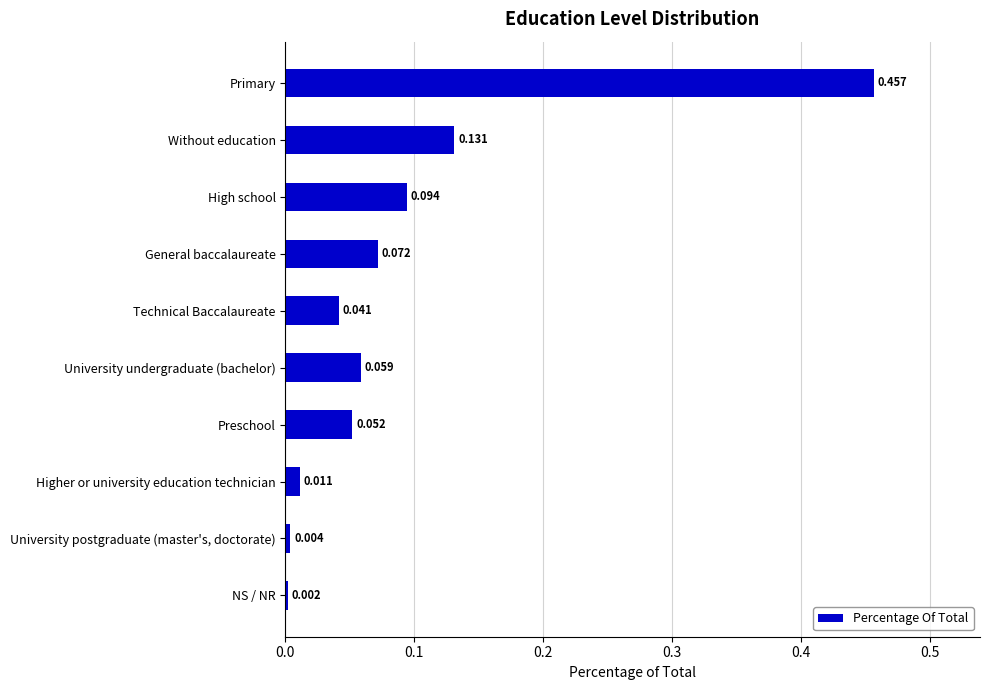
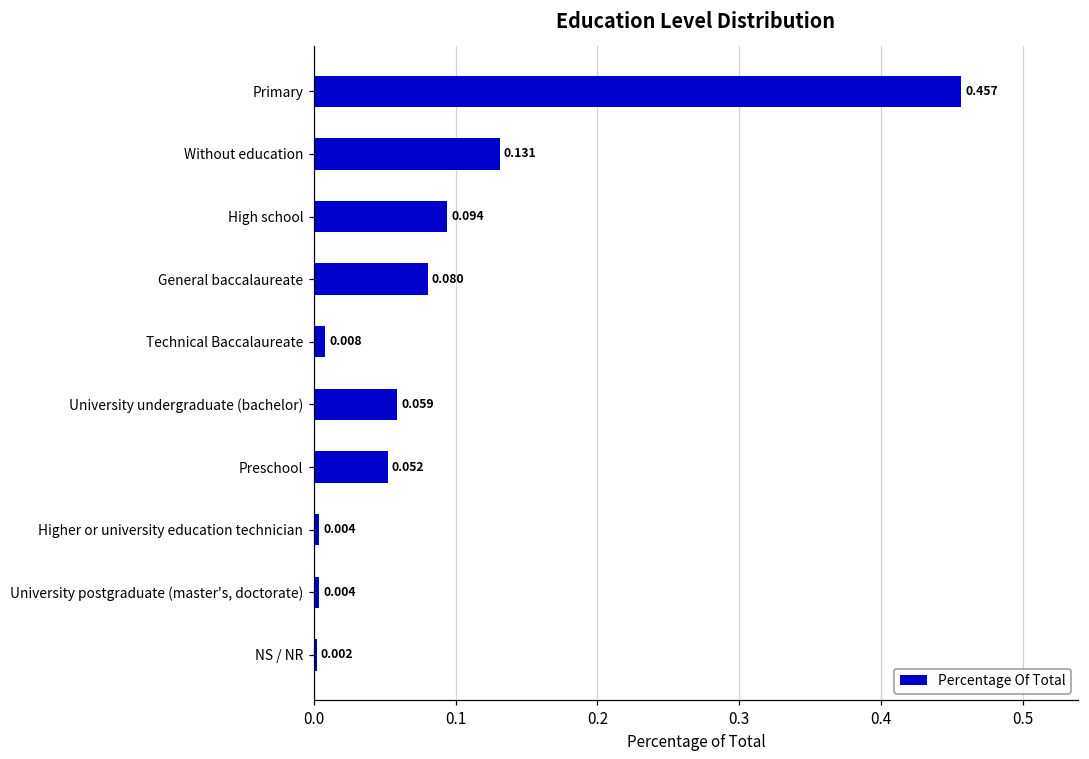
  {
    "Primary": 0.457,
    "Without education": 0.131,
    "High school": 0.094,
-   "General baccalaureate": 0.072,
-   "Technical Baccalaureate": 0.041,
+   "General baccalaureate": 0.080,
+   "Technical Baccalaureate": 0.008,
    "University undergraduate (bachelor)": 0.059,
    "Preschool": 0.052,
-   "Higher or university education technician": 0.011,
+   "Higher or university education technician": 0.004,
    "University postgraduate (master's, doctorate)": 0.004,
    "NS / NR": 0.002
  }
